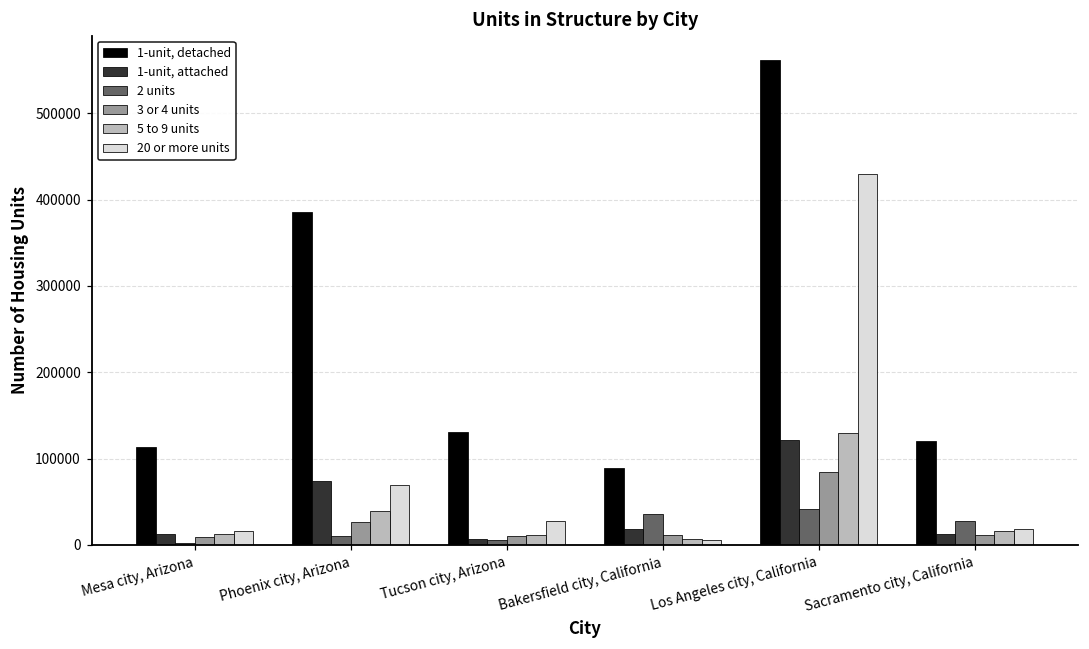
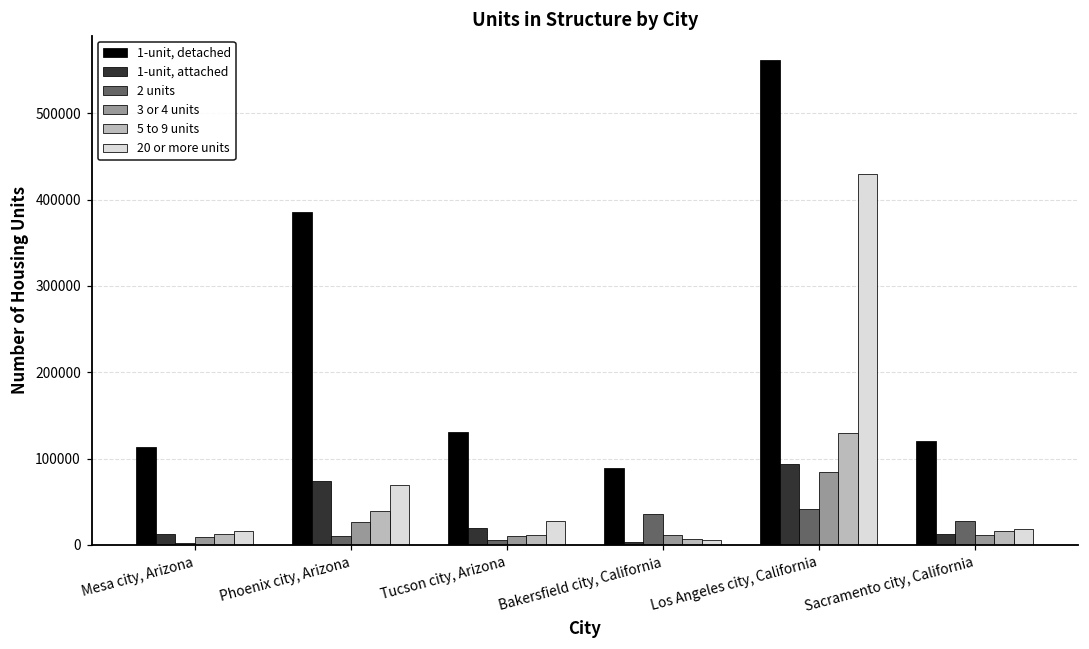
  {
    "1-unit, detached": {
      "Mesa city, Arizona": 110000,
      "Phoenix city, Arizona": 390000,
      "Tucson city, Arizona": 130000,
      "Bakersfield city, California": 90000,
      "Los Angeles city, California": 560000,
      "Sacramento city, California": 120000
    },
    "1-unit, attached": {
      "Mesa city, Arizona": 10000,
      "Phoenix city, Arizona": 70000,
-     "Tucson city, Arizona": 10000,
-     "Bakersfield city, California": 20000,
-     "Los Angeles city, California": 120000,
+     "Tucson city, Arizona": 20000,
+     "Bakersfield city, California": 0,
+     "Los Angeles city, California": 90000,
      "Sacramento city, California": 10000
    },
    "2 units": {
      "Phoenix city, Arizona": 10000,
      "Tucson city, Arizona": 10000,
      "Bakersfield city, California": 40000,
      "Los Angeles city, California": 40000,
      "Sacramento city, California": 30000
    }
  }
